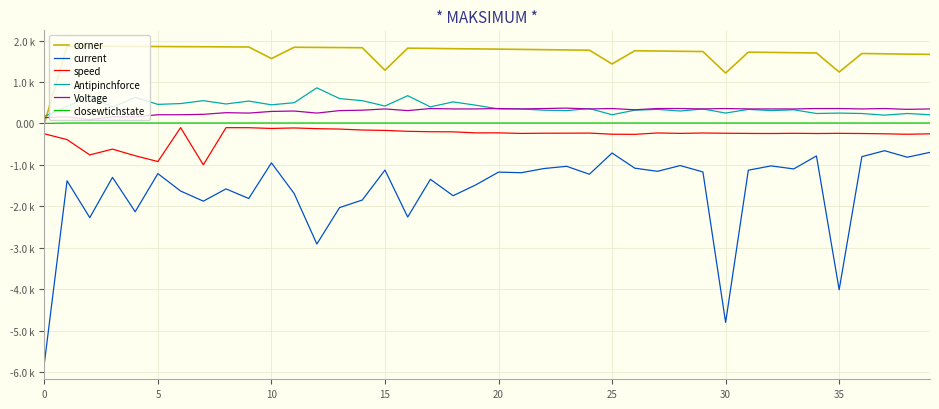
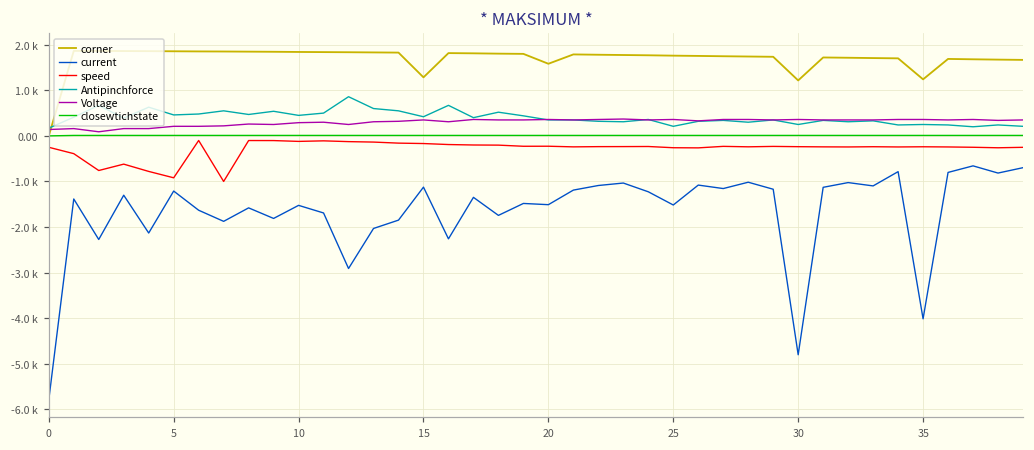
  {
    "corner": {
      "5": 1900,
-     "10": 1600,
+     "10": 1800,
      "15": 1300,
-     "20": 1800,
-     "25": 1400,
+     "20": 1600,
+     "25": 1800,
      "30": 1200,
      "35": 1200
    },
    "current": {
      "0": -5800,
      "5": -1200,
-     "10": -1000,
+     "10": -1500,
      "15": -1100,
-     "20": -1200,
-     "25": -700,
+     "20": -1500,
+     "25": -1500,
      "30": -4800,
      "35": -4000
    },
    "speed": {
      "0": -300,
      "5": -900,
      "10": -100,
      "15": -200,
      "20": -200,
      "25": -300,
      "30": -200,
      "35": -200
    },
    "Antipinchforce": {
      "5": 500,
      "10": 500,
      "15": 400,
      "25": 200,
      "30": 300,
      "35": 300
    },
    "Voltage": {
      "5": 200,
      "10": 300,
      "15": 400,
      "25": 400,
      "30": 400,
      "35": 400
    },
    "closewtichstate": {
      "5": 0,
      "10": 0,
      "15": 0,
      "20": 0,
      "25": 0,
      "30": 0,
      "35": 0
    }
  }
